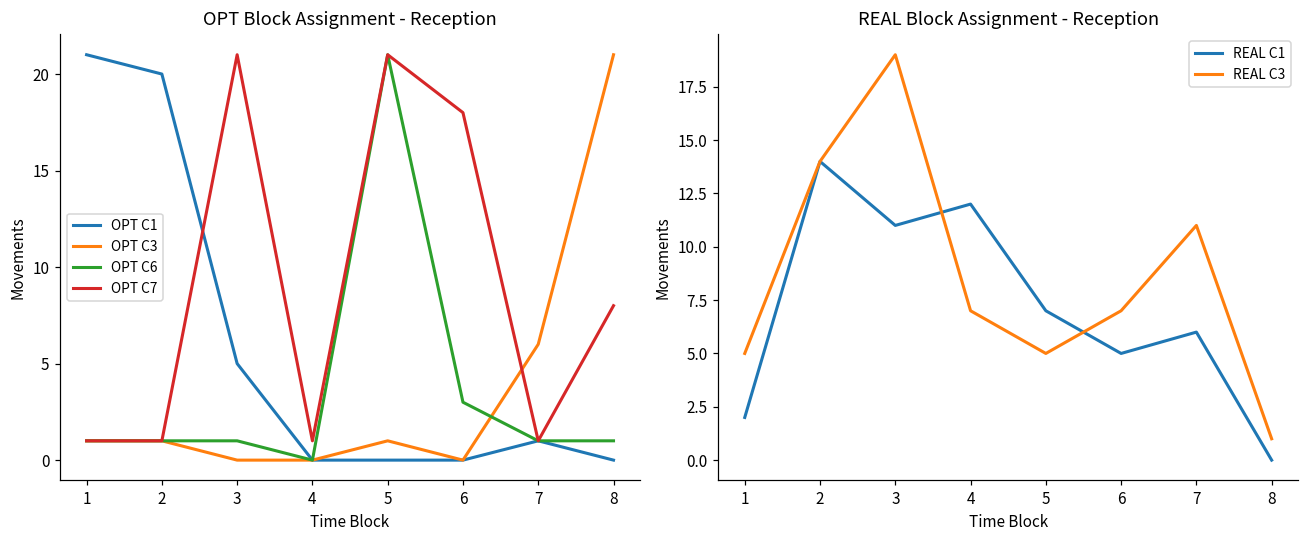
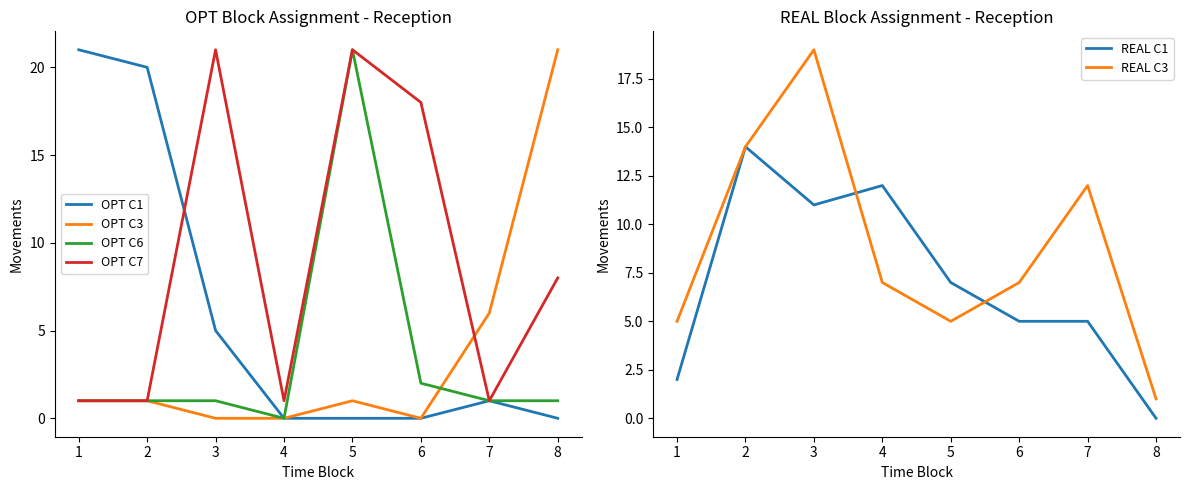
  {
    "OPT Block Assignment - Reception": {
      "OPT C1": {
        "1": 21,
        "2": 20,
        "3": 5,
        "5": 0,
        "8": 0
      },
      "OPT C3": {
        "3": 0,
        "5": 1,
        "7": 6,
        "8": 21
      },
      "OPT C6": {
        "3": 1,
-       "6": 3,
+       "6": 2,
        "8": 1
      },
      "OPT C7": {
        "3": 21,
        "4": 1,
        "6": 18,
        "8": 8
      }
    },
    "REAL Block Assignment - Reception": {
      "REAL C1": {
        "1": 2,
        "3": 11,
        "4": 12,
        "5": 7,
        "6": 5,
-       "7": 6,
+       "7": 5,
        "8": 0
      },
      "REAL C3": {
        "1": 5,
        "3": 19,
        "4": 7,
        "5": 5,
        "6": 7,
-       "7": 11,
+       "7": 12,
        "8": 1
      }
    }
  }
